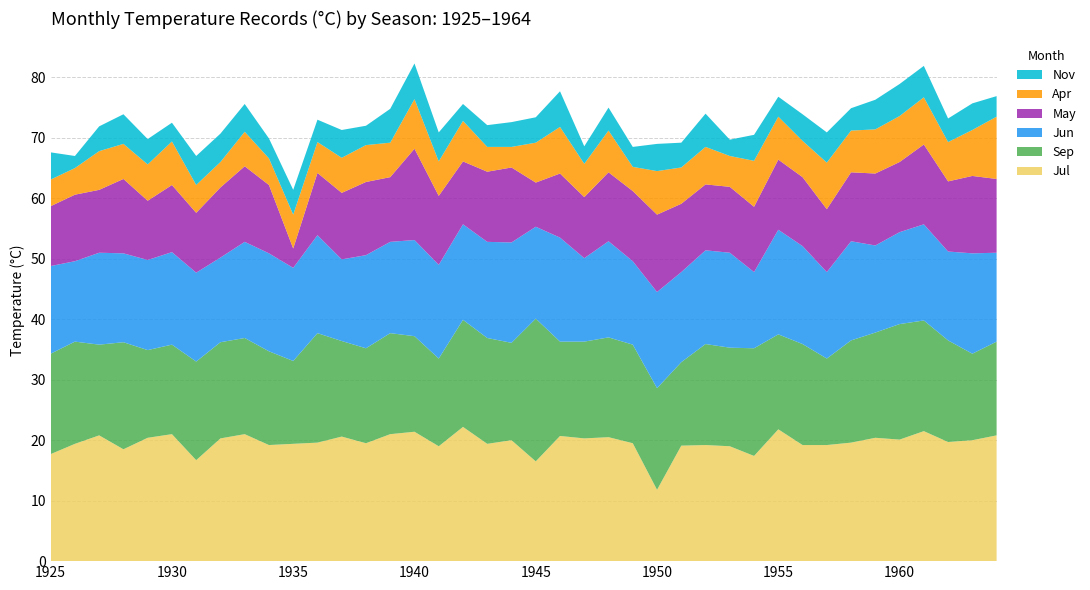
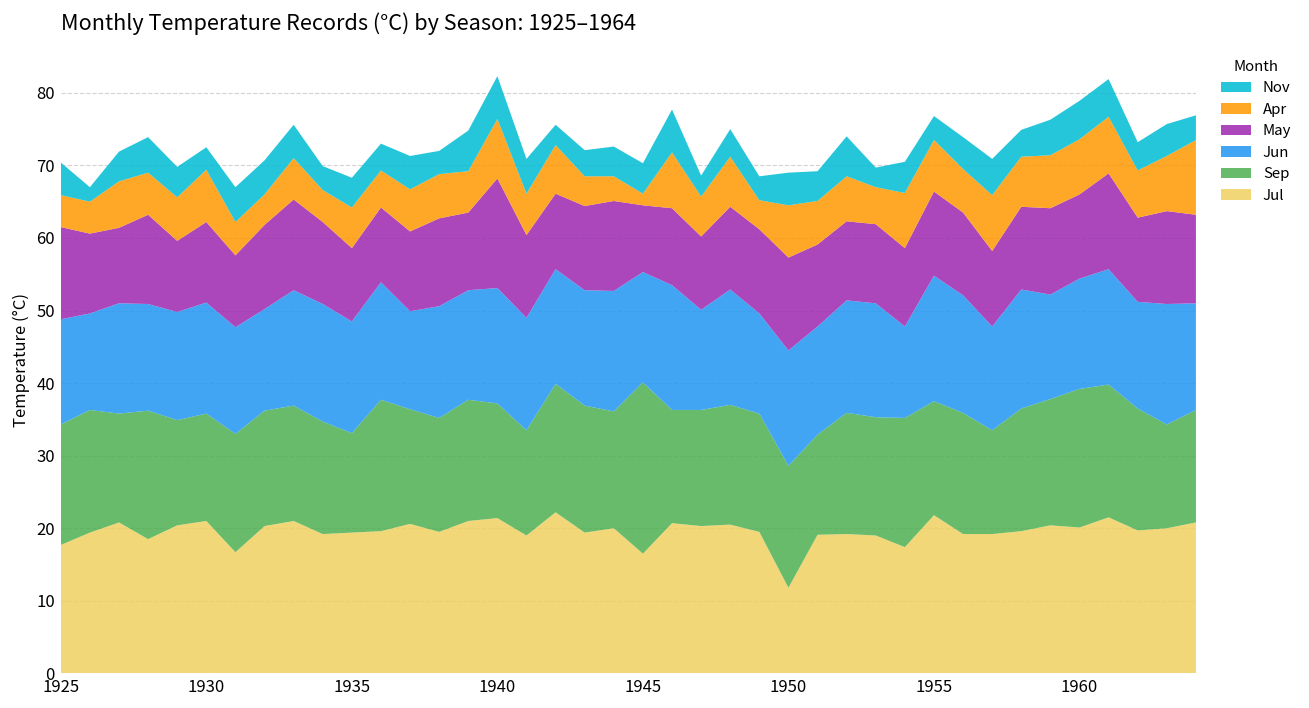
  {
    "Jul": {
      "1925": 18,
      "1930": 21,
      "1935": 19,
      "1940": 21,
      "1945": 17,
      "1950": 12,
      "1955": 22,
      "1960": 20
    },
    "Sep": {
      "1925": 17,
      "1930": 15,
      "1935": 14,
      "1940": 16,
      "1945": 24,
      "1950": 17,
      "1955": 16,
      "1960": 19
    },
    "May": {
-     "1925": 10,
+     "1925": 13,
      "1930": 11,
-     "1935": 3,
+     "1935": 10,
      "1940": 15,
-     "1945": 7,
+     "1945": 9,
      "1950": 13,
      "1955": 12,
      "1960": 12
    },
    "Apr": {
      "1925": 4,
      "1930": 7,
      "1935": 6,
      "1940": 8,
-     "1945": 7,
+     "1945": 2,
      "1950": 7,
      "1955": 7,
      "1960": 8
    }
  }
